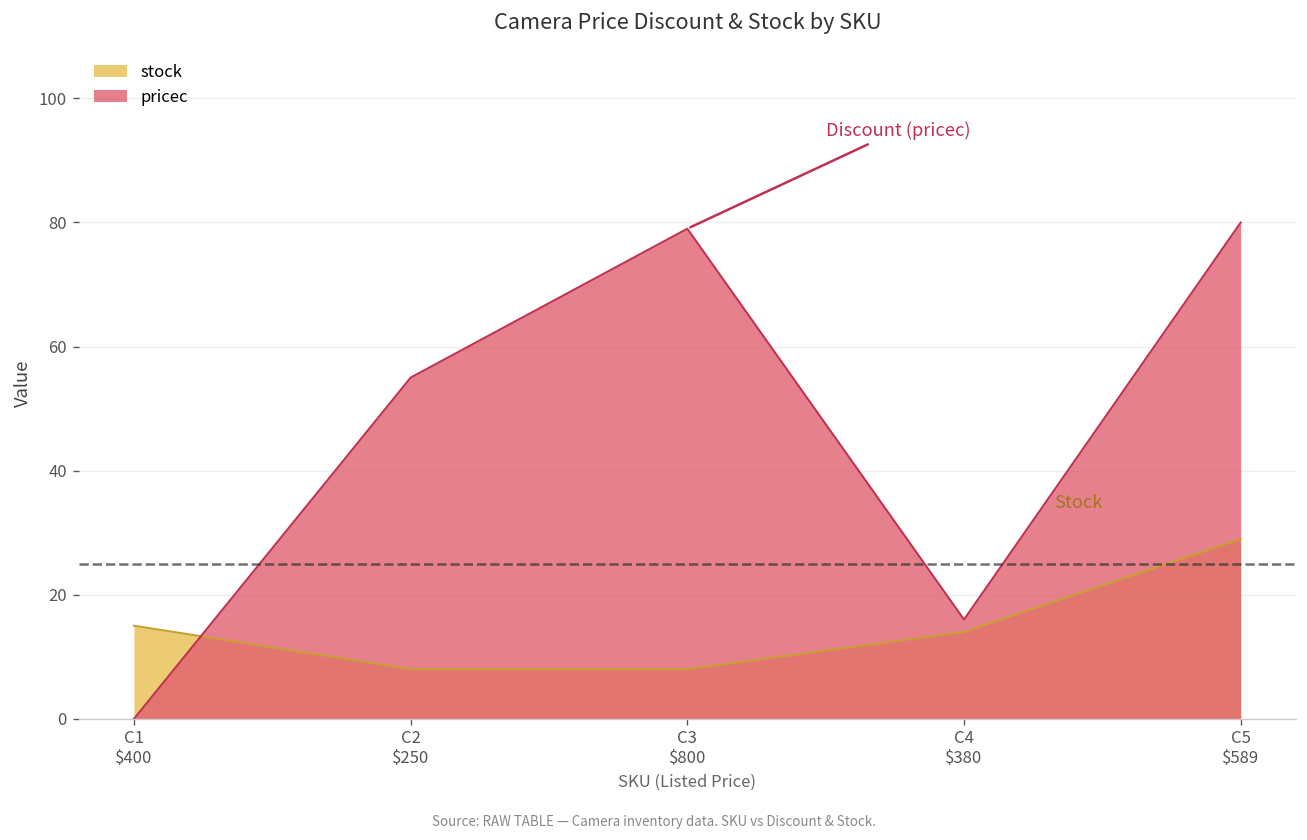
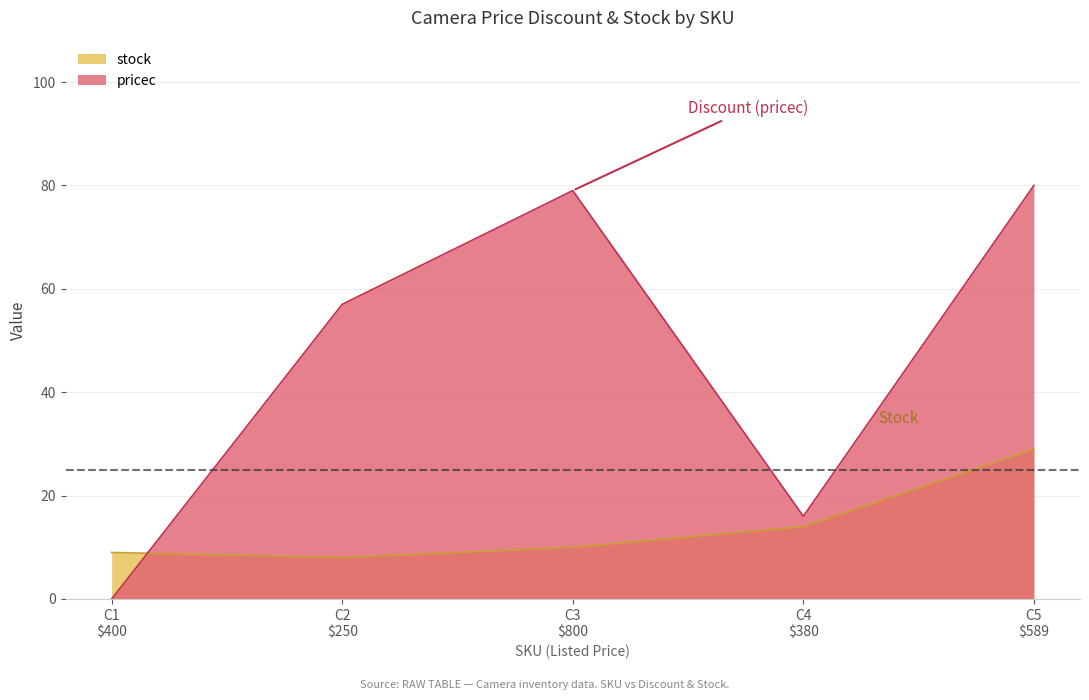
  {
    "stock": {
-     "C1 $400": 15,
+     "C1 $400": 9,
      "C2 $250": 8,
-     "C3 $800": 8,
+     "C3 $800": 10,
      "C4 $380": 14,
      "C5 $589": 29
    },
    "pricec": {
      "C1 $400": 0,
-     "C2 $250": 55,
+     "C2 $250": 57,
      "C3 $800": 79,
      "C4 $380": 16,
      "C5 $589": 80
    }
  }
